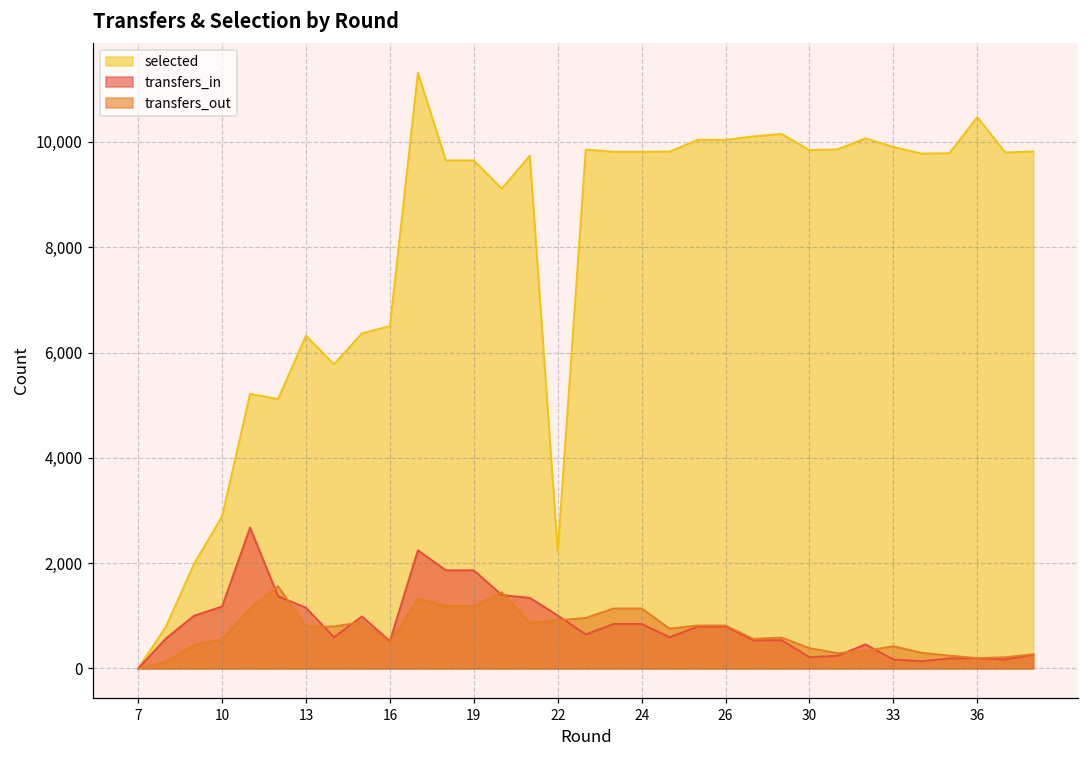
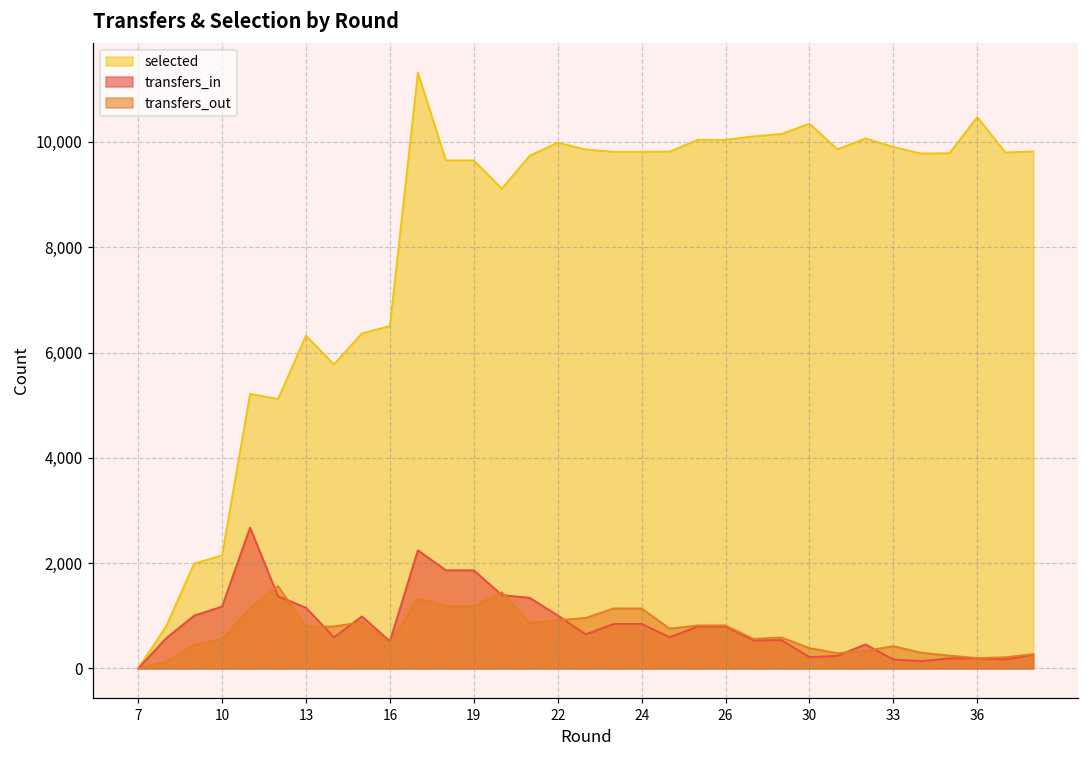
  {
    "selected": {
-     "10": "2,900",
+     "10": "2,200",
      "13": "6,300",
      "16": "6,500",
-     "22": "2,200",
-     "30": "9,800",
+     "22": "10,000",
+     "30": "10,300",
      "33": "9,900",
      "36": "10,500"
    }
  }
